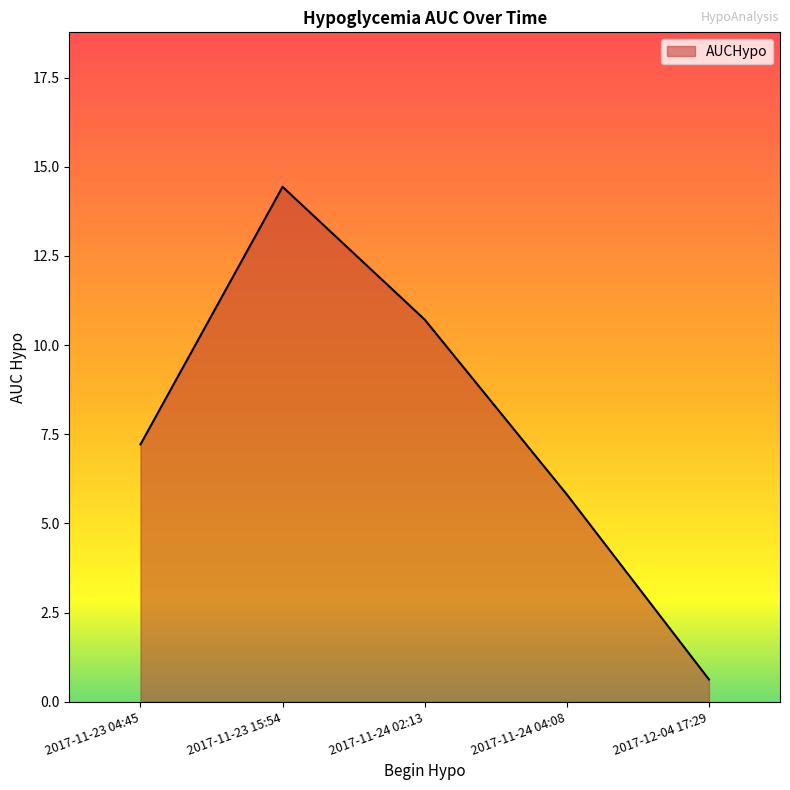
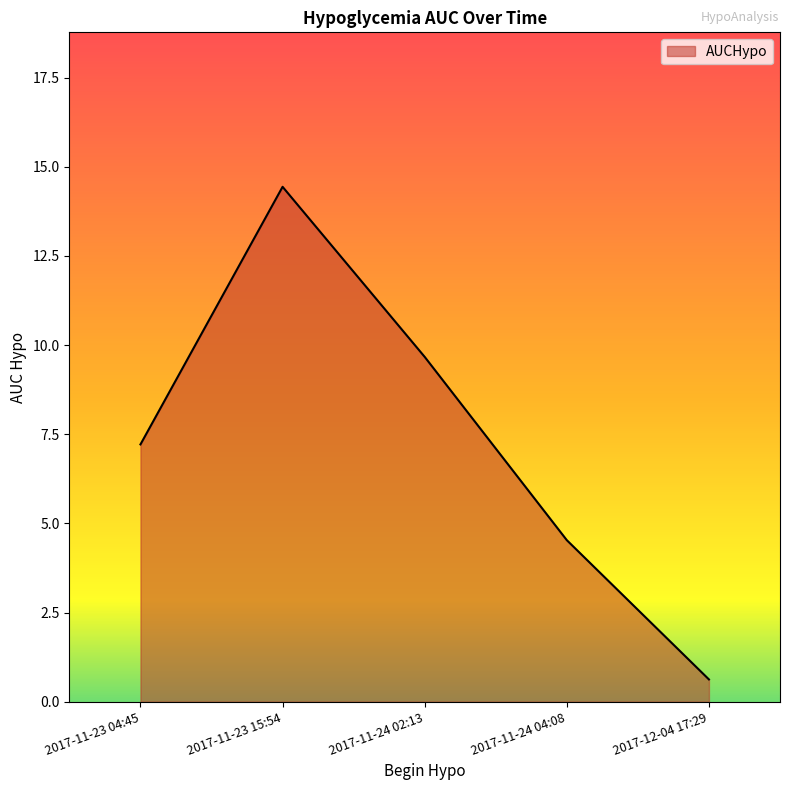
  {
    "2017-11-23 04:45": 7.2,
    "2017-11-23 15:54": 14.4,
-   "2017-11-24 02:13": 10.7,
-   "2017-11-24 04:08": 5.8,
+   "2017-11-24 02:13": 9.7,
+   "2017-11-24 04:08": 4.5,
    "2017-12-04 17:29": 0.6
  }
